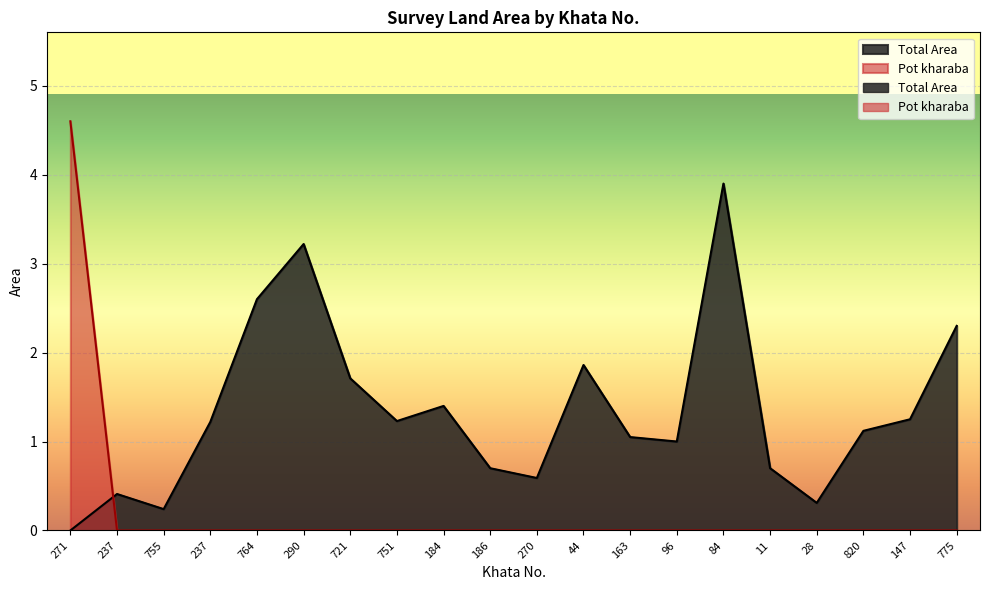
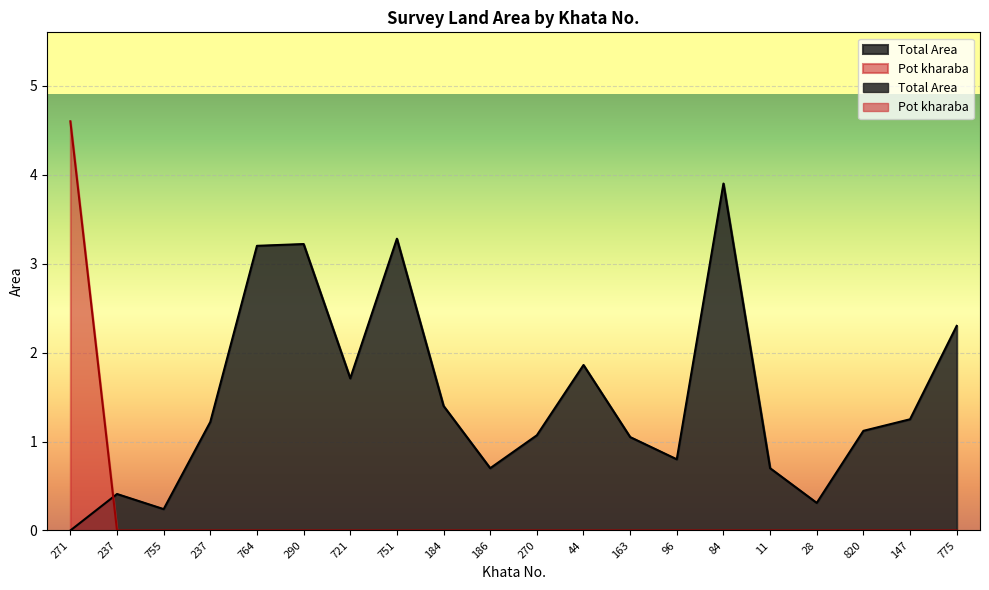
  {
    "Total Area": {
      "271": 0.0,
      "755": 0.2,
-     "764": 2.6,
+     "764": 3.2,
      "290": 3.2,
      "721": 1.7,
-     "751": 1.2,
+     "751": 3.3,
      "184": 1.4,
      "186": 0.7,
-     "270": 0.6,
+     "270": 1.1,
      "44": 1.9,
      "163": 1.1,
-     "96": 1.0,
+     "96": 0.8,
      "84": 3.9,
      "11": 0.7,
      "28": 0.3,
      "820": 1.1,
      "147": 1.3,
      "775": 2.3
    },
    "Pot kharaba": {
      "271": 4.6,
      "755": 0.0,
      "764": 0.0,
      "290": 0.0,
      "721": 0.0,
      "751": 0.0,
      "184": 0.0,
      "186": 0.0,
      "270": 0.0,
      "44": 0.0,
      "163": 0.0,
      "96": 0.0,
      "84": 0.0,
      "11": 0.0,
      "28": 0.0,
      "820": 0.0,
      "147": 0.0,
      "775": 0.0
    }
  }
